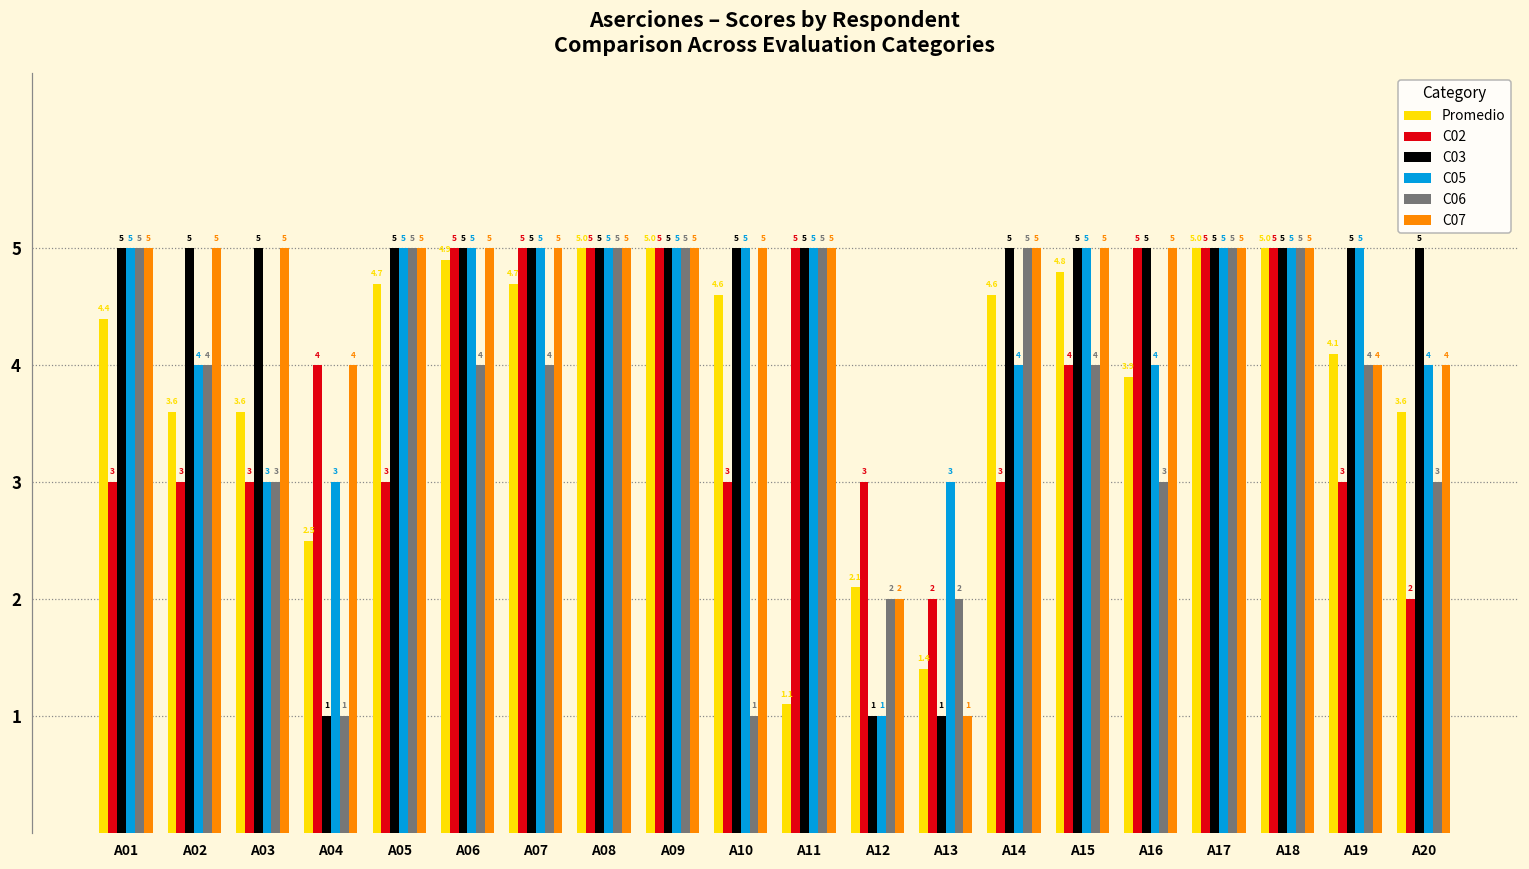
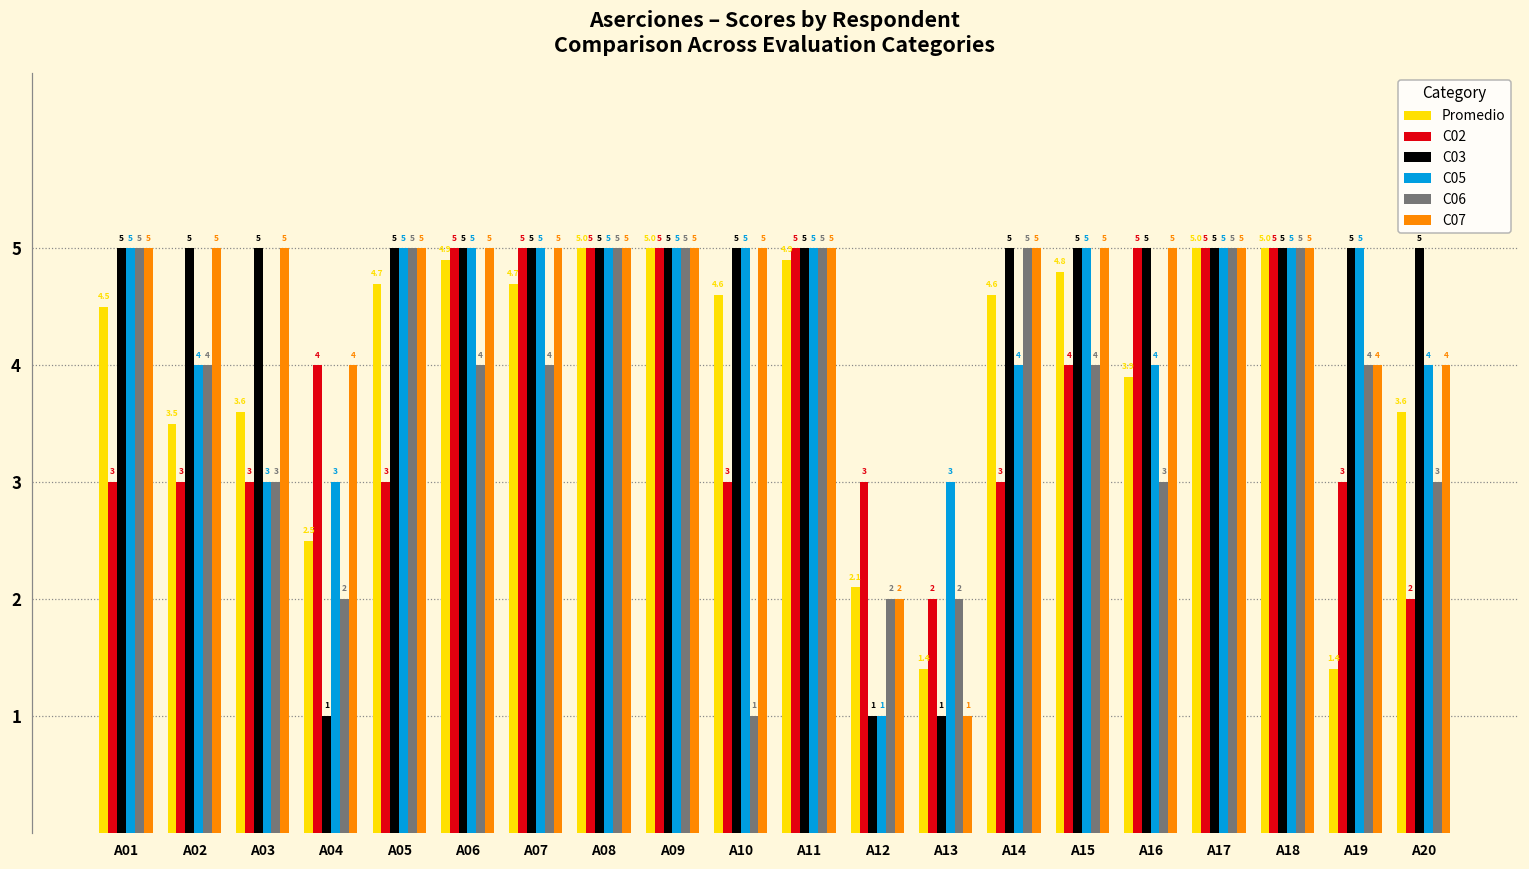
  {
    "Promedio": {
-     "A01": 4.4,
-     "A02": 3.6,
+     "A01": 4.5,
+     "A02": 3.5,
      "A03": 3.6,
      "A04": 2.5,
      "A05": 4.7,
      "A06": 4.9,
      "A07": 4.7,
      "A08": 5.0,
      "A09": 5.0,
      "A10": 4.6,
-     "A11": 1.1,
+     "A11": 4.9,
      "A12": 2.1,
      "A13": 1.4,
      "A14": 4.6,
      "A15": 4.8,
      "A16": 3.9,
      "A17": 5.0,
      "A18": 5.0,
-     "A19": 4.1,
+     "A19": 1.4,
      "A20": 3.6
    },
    "C02": {
      "A01": 3,
      "A02": 3,
      "A03": 3,
      "A04": 4,
      "A05": 3,
      "A06": 5,
      "A07": 5,
      "A08": 5,
      "A09": 5,
      "A10": 3,
      "A11": 5,
      "A12": 3,
      "A13": 2,
      "A14": 3,
      "A15": 4,
      "A16": 5,
      "A17": 5,
      "A18": 5,
      "A19": 3,
      "A20": 2
    },
    "C03": {
      "A01": 5,
      "A02": 5,
      "A03": 5,
      "A04": 1,
      "A05": 5,
      "A06": 5,
      "A07": 5,
      "A08": 5,
      "A09": 5,
      "A10": 5,
      "A11": 5,
      "A12": 1,
      "A13": 1,
      "A14": 5,
      "A15": 5,
      "A16": 5,
      "A17": 5,
      "A18": 5,
      "A19": 5
    },
    "C05": {
      "A01": 5,
      "A02": 4,
      "A03": 3,
      "A04": 3,
      "A05": 5,
      "A06": 5,
      "A07": 5,
      "A08": 5,
      "A09": 5,
      "A10": 5,
      "A11": 5,
      "A12": 1,
      "A13": 3,
      "A14": 4,
      "A15": 5,
      "A16": 4,
      "A17": 5,
      "A18": 5,
      "A19": 5,
      "A20": 4
    },
    "C06": {
      "A01": 5,
      "A02": 4,
      "A03": 3,
-     "A04": 1,
+     "A04": 2,
      "A05": 5,
      "A06": 4,
      "A07": 4,
      "A08": 5,
      "A09": 5,
      "A10": 1,
      "A11": 5,
      "A12": 2,
      "A13": 2,
      "A14": 5,
      "A15": 4,
      "A16": 3,
      "A17": 5,
      "A18": 5,
      "A19": 4,
      "A20": 3
    },
    "C07": {
      "A01": 5,
      "A02": 5,
      "A03": 5,
      "A04": 4,
      "A05": 5,
      "A06": 5,
      "A07": 5,
      "A08": 5,
      "A09": 5,
      "A10": 5,
      "A11": 5,
      "A12": 2,
      "A13": 1,
      "A14": 5,
      "A15": 5,
      "A16": 5,
      "A17": 5,
      "A18": 5,
      "A19": 4,
      "A20": 4
    }
  }
